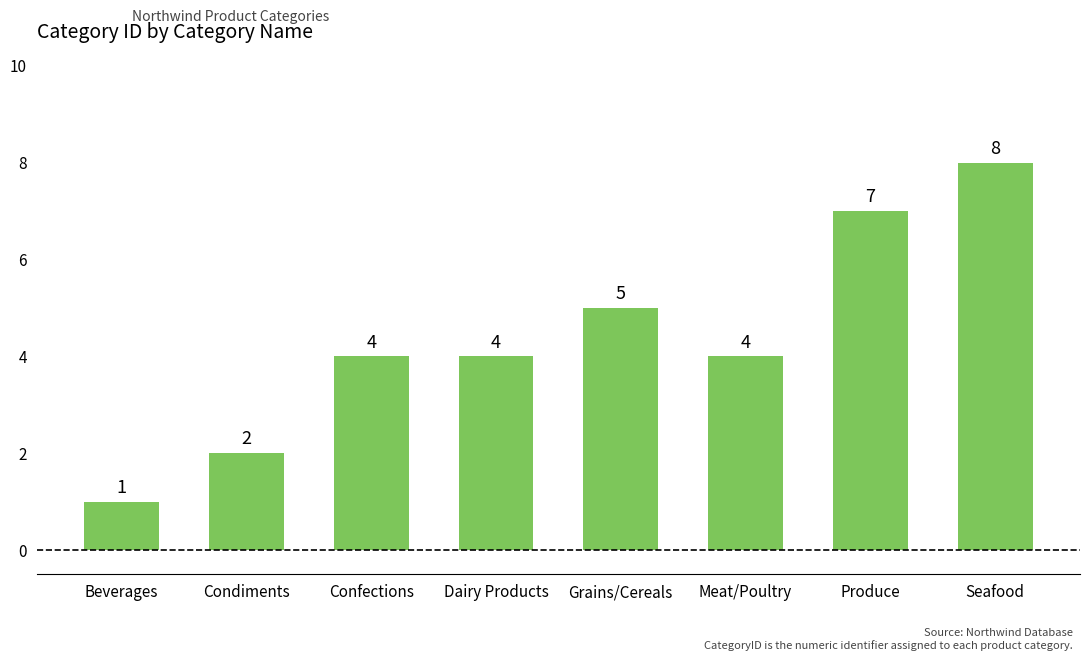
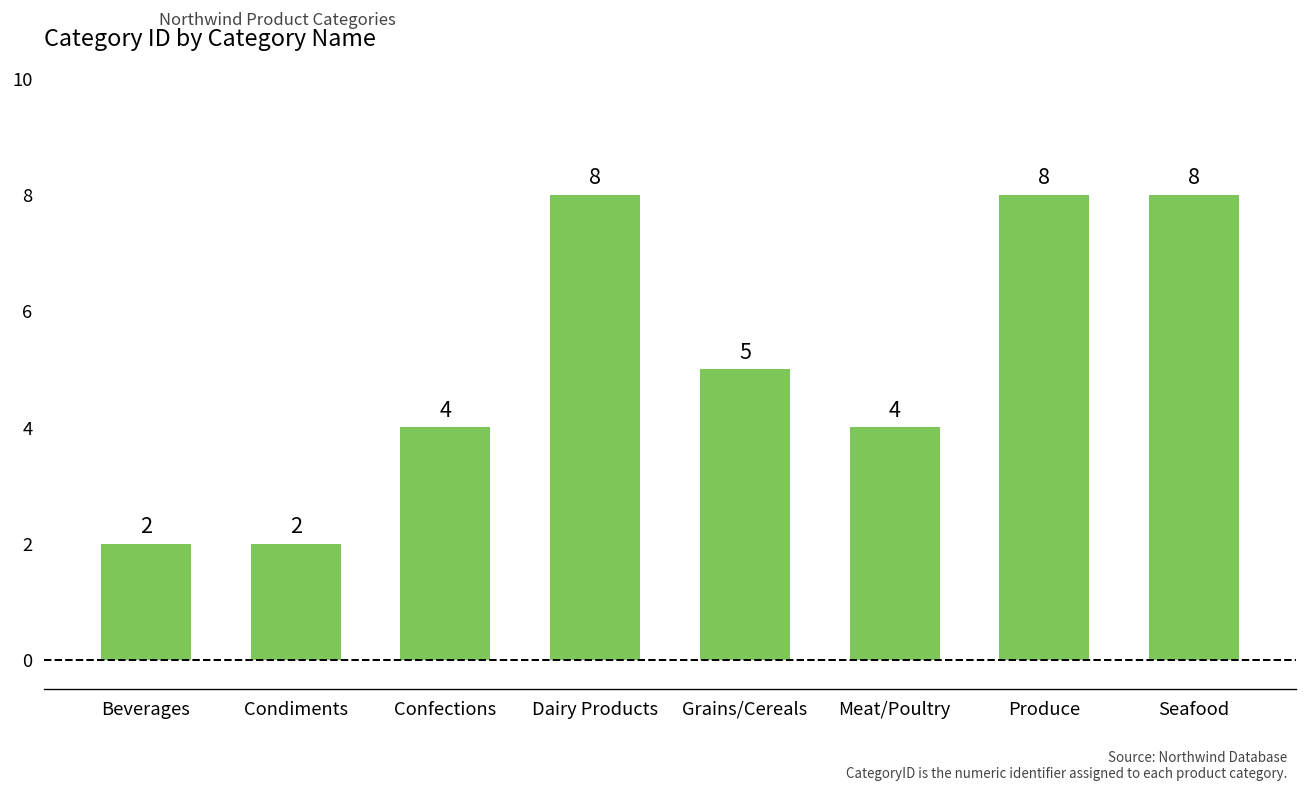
  {
-   "Beverages": 1,
+   "Beverages": 2,
    "Condiments": 2,
    "Confections": 4,
-   "Dairy Products": 4,
+   "Dairy Products": 8,
    "Grains/Cereals": 5,
    "Meat/Poultry": 4,
-   "Produce": 7,
+   "Produce": 8,
    "Seafood": 8
  }
